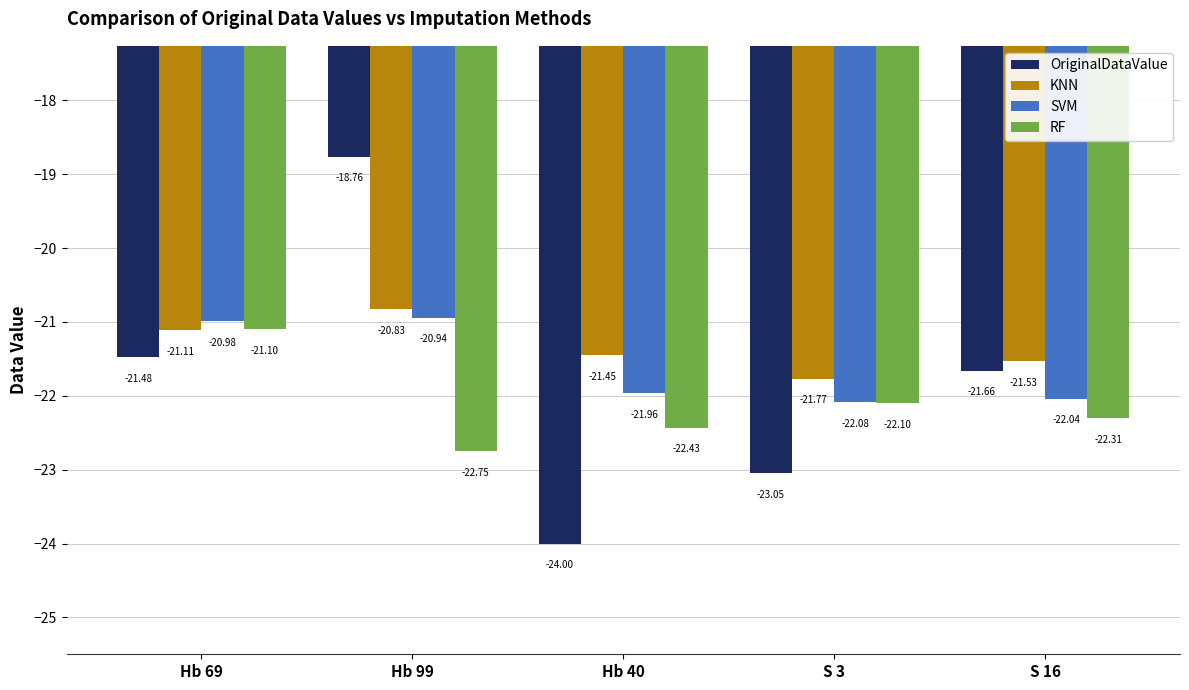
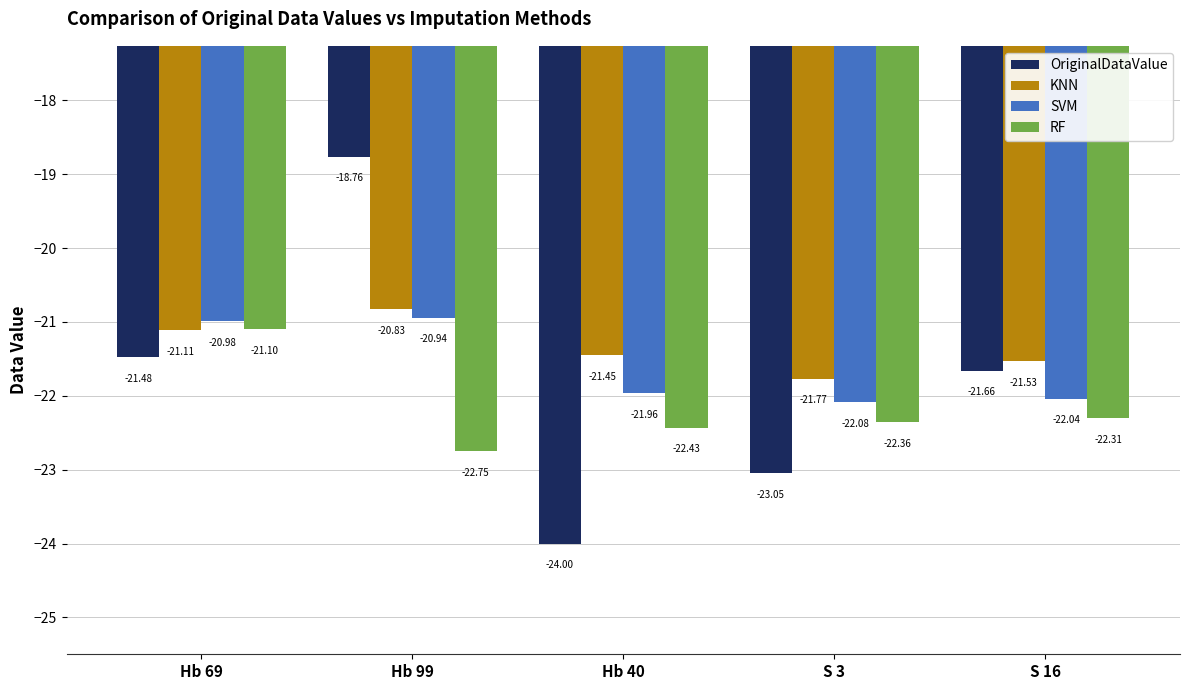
  {
    "OriginalDataValue": {
      "Hb 69": -21.48,
      "Hb 99": -18.76,
      "Hb 40": -24.00,
      "S 3": -23.05,
      "S 16": -21.66
    },
    "KNN": {
      "Hb 69": -21.11,
      "Hb 99": -20.83,
      "Hb 40": -21.45,
      "S 3": -21.77,
      "S 16": -21.53
    },
    "SVM": {
      "Hb 69": -20.98,
      "Hb 99": -20.94,
      "Hb 40": -21.96,
      "S 3": -22.08,
      "S 16": -22.04
    },
    "RF": {
      "Hb 69": -21.10,
      "Hb 99": -22.75,
      "Hb 40": -22.43,
-     "S 3": -22.10,
+     "S 3": -22.36,
      "S 16": -22.31
    }
  }
